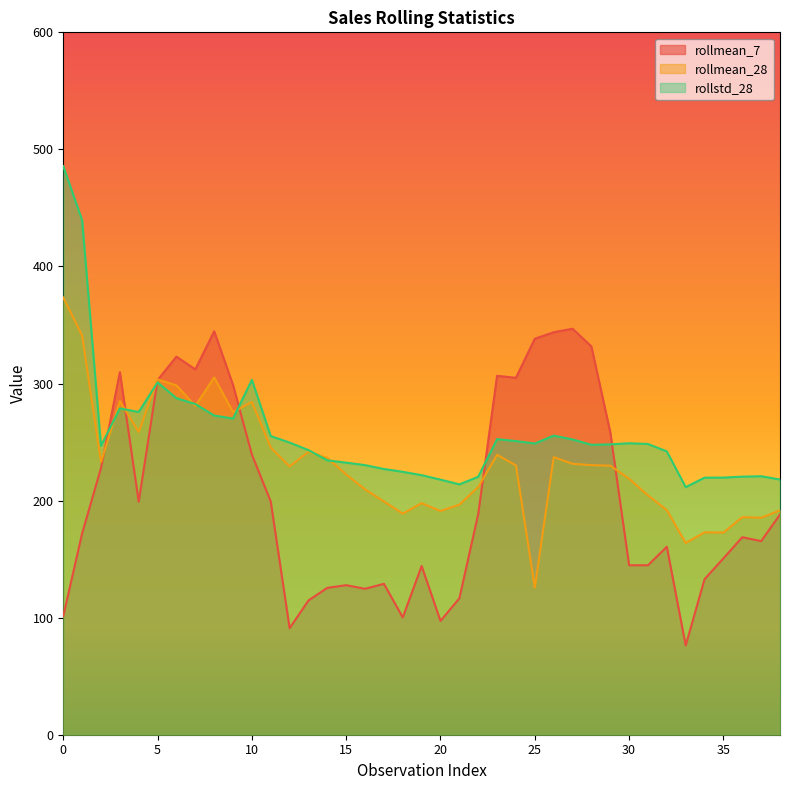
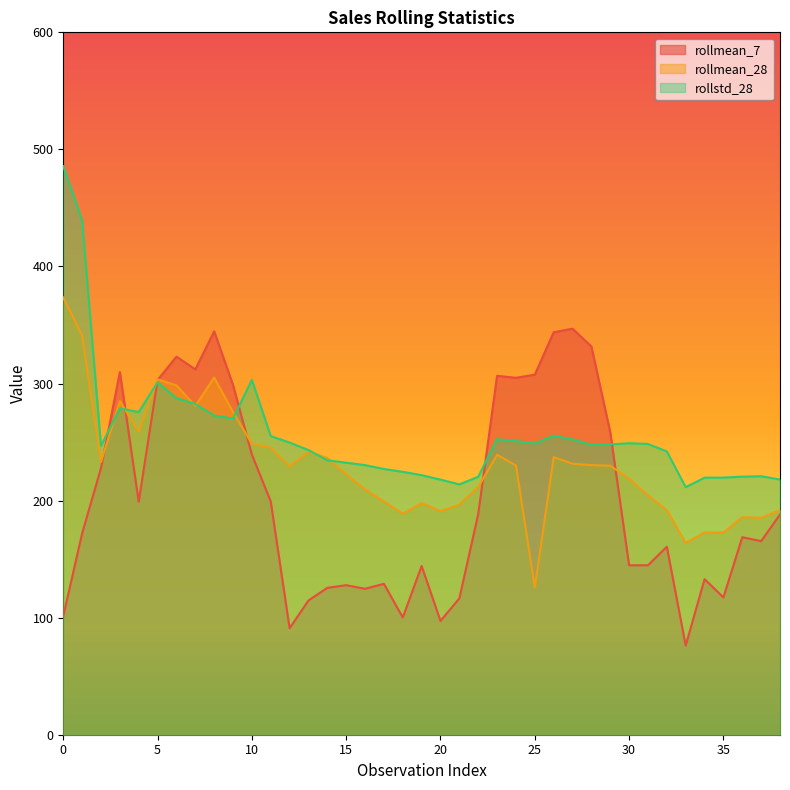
  {
    "rollmean_7": {
      "0": 101,
      "10": 239,
      "15": 128,
      "20": 97,
-     "25": 338,
+     "25": 308,
      "30": 145,
-     "35": 151
+     "35": 117
    },
    "rollmean_28": {
      "0": 373,
-     "10": 284,
+     "10": 249,
      "15": 222,
      "20": 191,
      "25": 126,
      "30": 219,
      "35": 173
    },
    "rollstd_28": {
      "0": 486,
      "10": 303,
      "15": 232,
      "20": 218,
      "25": 249,
      "30": 249,
      "35": 220
    }
  }
